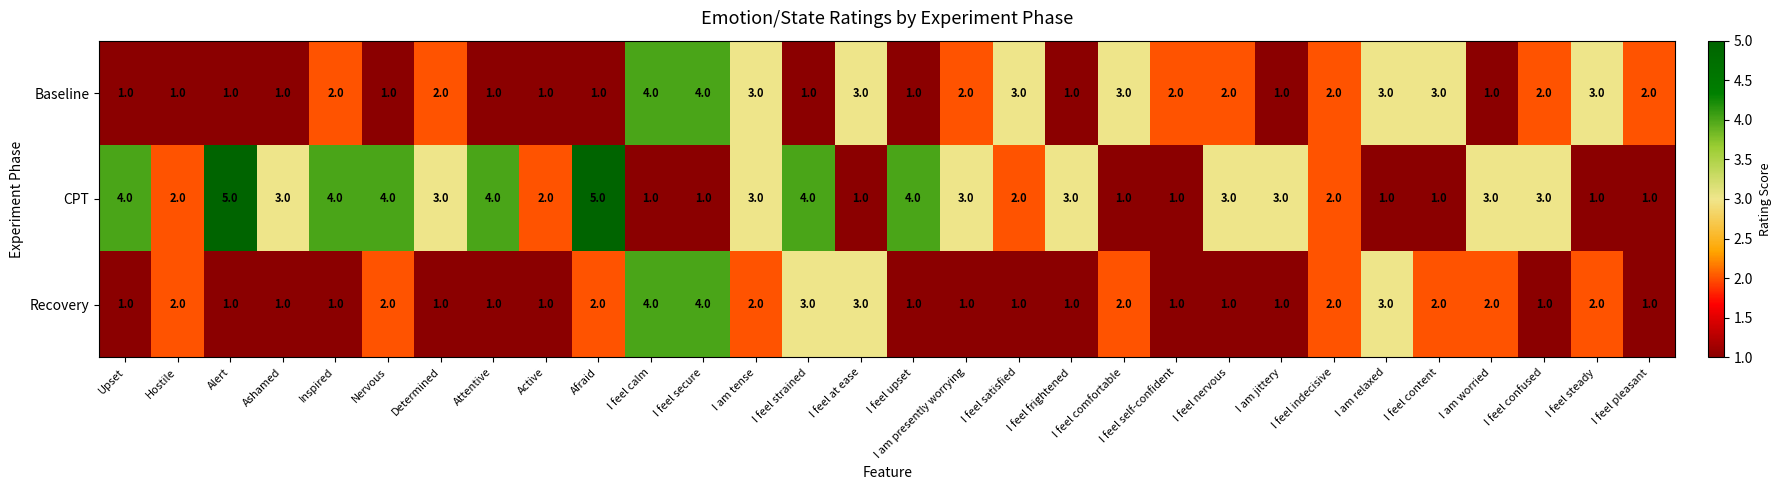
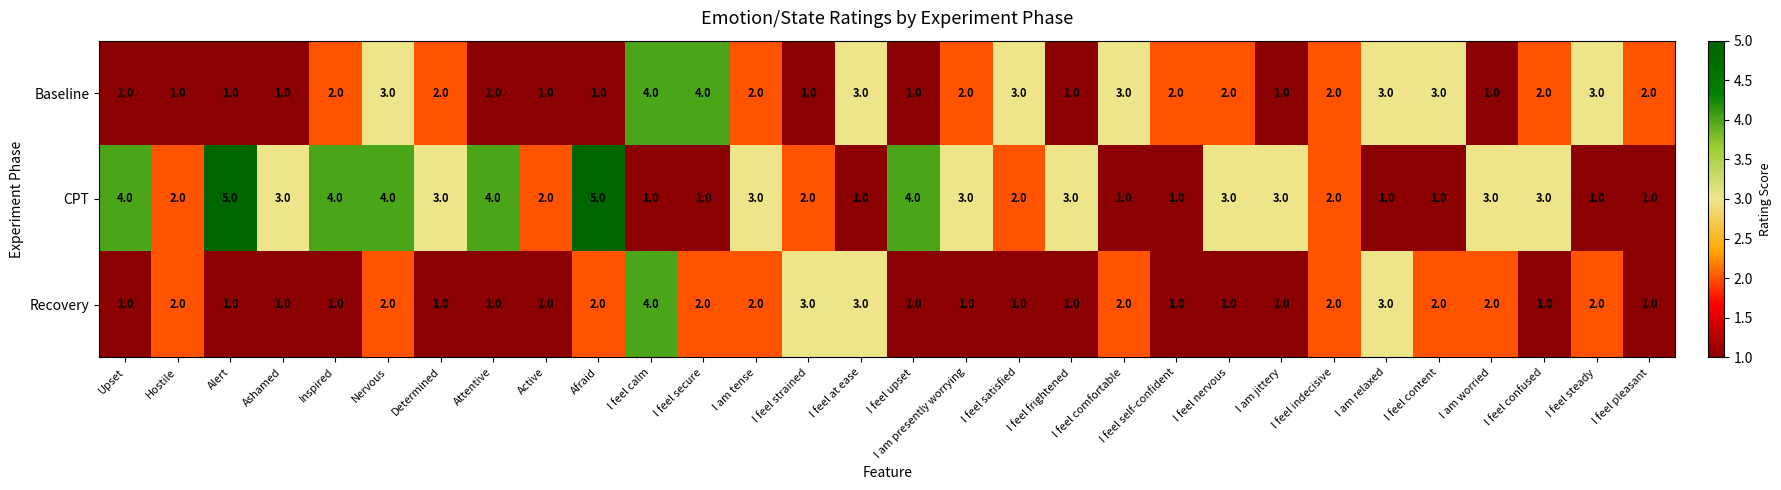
  {
    "Baseline": {
      "Upset": 1.0,
      "Hostile": 1.0,
      "Alert": 1.0,
      "Ashamed": 1.0,
      "Inspired": 2.0,
-     "Nervous": 1.0,
+     "Nervous": 3.0,
      "Determined": 2.0,
      "Attentive": 1.0,
      "Active": 1.0,
      "Afraid": 1.0,
      "I feel calm": 4.0,
      "I feel secure": 4.0,
-     "I am tense": 3.0,
+     "I am tense": 2.0,
      "I feel strained": 1.0,
      "I feel at ease": 3.0,
      "I feel upset": 1.0,
      "I am presently worrying": 2.0,
      "I feel satisfied": 3.0,
      "I feel frightened": 1.0,
      "I feel comfortable": 3.0,
      "I feel self-confident": 2.0,
      "I feel nervous": 2.0,
      "I am jittery": 1.0,
      "I feel indecisive": 2.0,
      "I am relaxed": 3.0,
      "I feel content": 3.0,
      "I am worried": 1.0,
      "I feel confused": 2.0,
      "I feel steady": 3.0,
      "I feel pleasant": 2.0
    },
    "CPT": {
      "Upset": 4.0,
      "Hostile": 2.0,
      "Alert": 5.0,
      "Ashamed": 3.0,
      "Inspired": 4.0,
      "Nervous": 4.0,
      "Determined": 3.0,
      "Attentive": 4.0,
      "Active": 2.0,
      "Afraid": 5.0,
      "I feel calm": 1.0,
      "I feel secure": 1.0,
      "I am tense": 3.0,
-     "I feel strained": 4.0,
+     "I feel strained": 2.0,
      "I feel at ease": 1.0,
      "I feel upset": 4.0,
      "I am presently worrying": 3.0,
      "I feel satisfied": 2.0,
      "I feel frightened": 3.0,
      "I feel comfortable": 1.0,
      "I feel self-confident": 1.0,
      "I feel nervous": 3.0,
      "I am jittery": 3.0,
      "I feel indecisive": 2.0,
      "I am relaxed": 1.0,
      "I feel content": 1.0,
      "I am worried": 3.0,
      "I feel confused": 3.0,
      "I feel steady": 1.0,
      "I feel pleasant": 1.0
    },
    "Recovery": {
      "Upset": 1.0,
      "Hostile": 2.0,
      "Alert": 1.0,
      "Ashamed": 1.0,
      "Inspired": 1.0,
      "Nervous": 2.0,
      "Determined": 1.0,
      "Attentive": 1.0,
      "Active": 1.0,
      "Afraid": 2.0,
      "I feel calm": 4.0,
-     "I feel secure": 4.0,
+     "I feel secure": 2.0,
      "I am tense": 2.0,
      "I feel strained": 3.0,
      "I feel at ease": 3.0,
      "I feel upset": 1.0,
      "I am presently worrying": 1.0,
      "I feel satisfied": 1.0,
      "I feel frightened": 1.0,
      "I feel comfortable": 2.0,
      "I feel self-confident": 1.0,
      "I feel nervous": 1.0,
      "I am jittery": 1.0,
      "I feel indecisive": 2.0,
      "I am relaxed": 3.0,
      "I feel content": 2.0,
      "I am worried": 2.0,
      "I feel confused": 1.0,
      "I feel steady": 2.0,
      "I feel pleasant": 1.0
    }
  }
